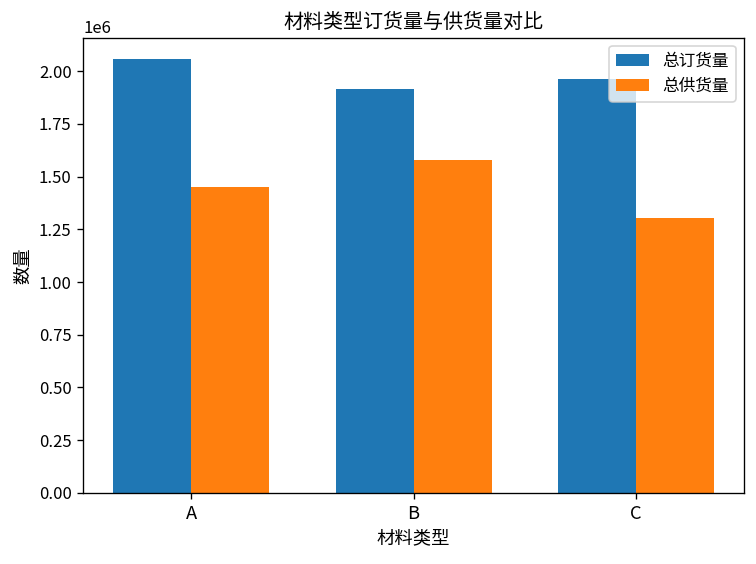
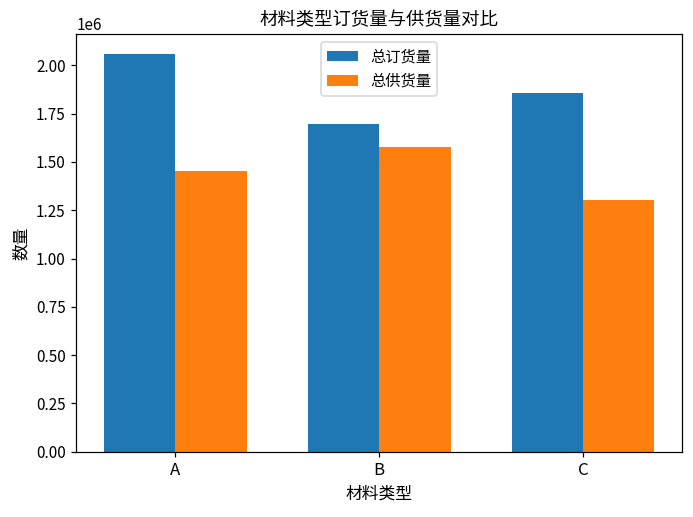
  {
    "总订货量": {
      "A": 2060000,
-     "B": 1920000,
-     "C": 1970000
+     "B": 1700000,
+     "C": 1860000
    },
    "总供货量": {
      "A": 1450000,
      "B": 1580000,
      "C": 1300000
    }
  }
